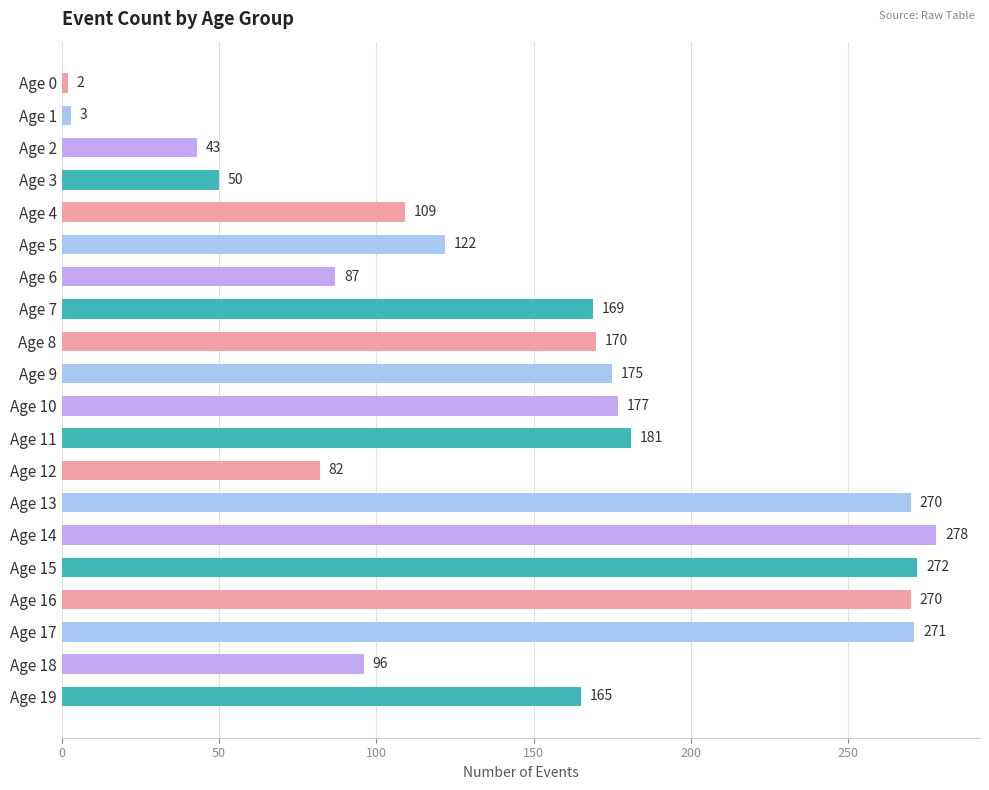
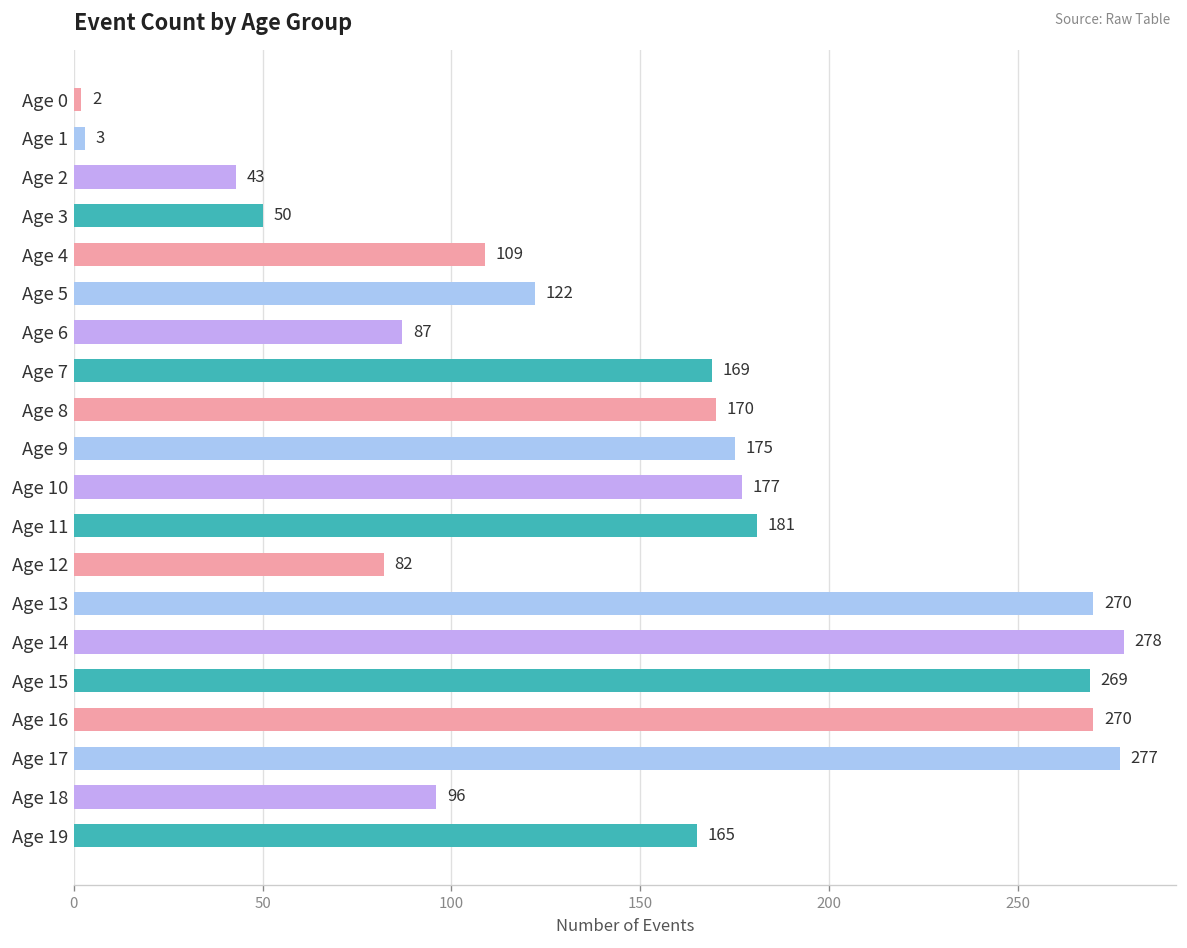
  {
    "Age 0": 2,
    "Age 1": 3,
    "Age 2": 43,
    "Age 3": 50,
    "Age 4": 109,
    "Age 5": 122,
    "Age 6": 87,
    "Age 7": 169,
    "Age 8": 170,
    "Age 9": 175,
    "Age 10": 177,
    "Age 11": 181,
    "Age 12": 82,
    "Age 13": 270,
    "Age 14": 278,
-   "Age 15": 272,
+   "Age 15": 269,
    "Age 16": 270,
-   "Age 17": 271,
+   "Age 17": 277,
    "Age 18": 96,
    "Age 19": 165
  }
